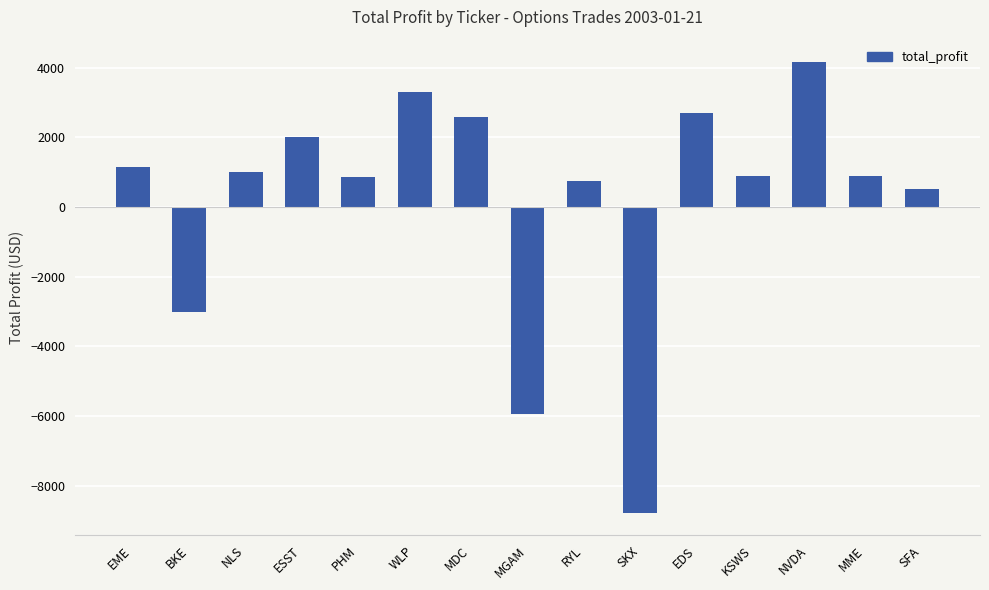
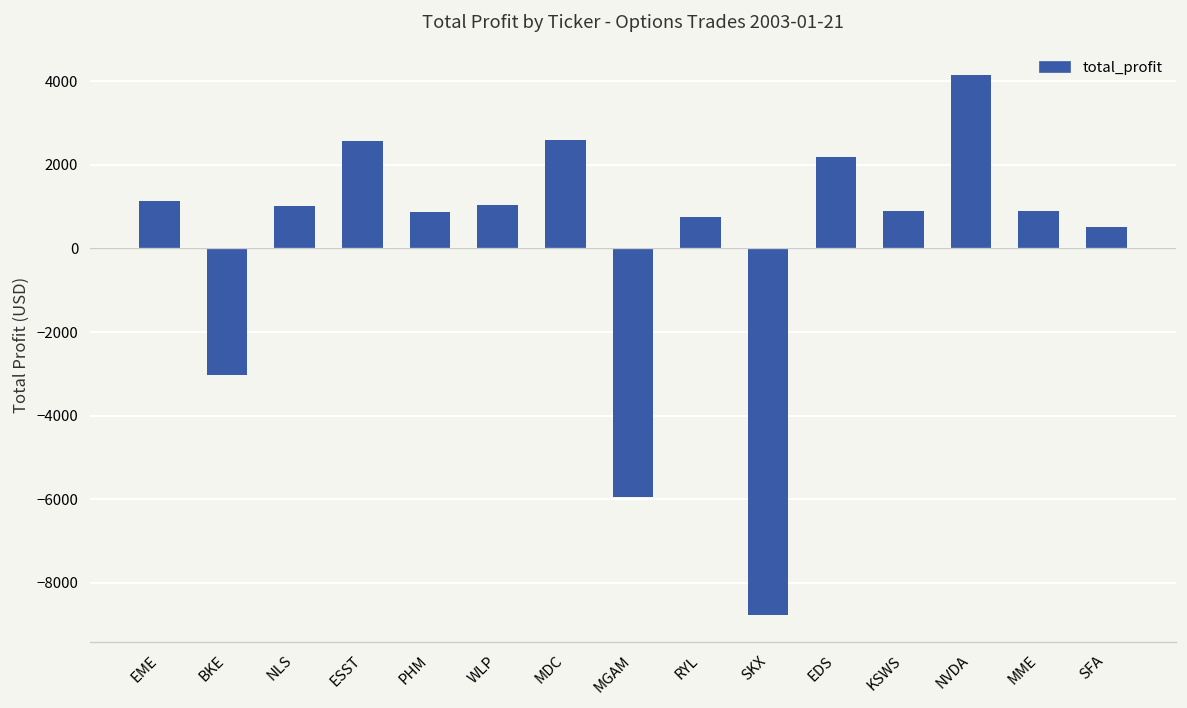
  {
    "EME": 1100,
    "BKE": -3000,
    "NLS": 1000,
-   "ESST": 2000,
+   "ESST": 2600,
    "PHM": 900,
-   "WLP": 3300,
+   "WLP": 1000,
    "MDC": 2600,
    "MGAM": -6000,
    "RYL": 800,
    "SKX": -8800,
-   "EDS": 2700,
+   "EDS": 2200,
    "KSWS": 900,
    "NVDA": 4200,
    "MME": 900,
    "SFA": 500
  }
